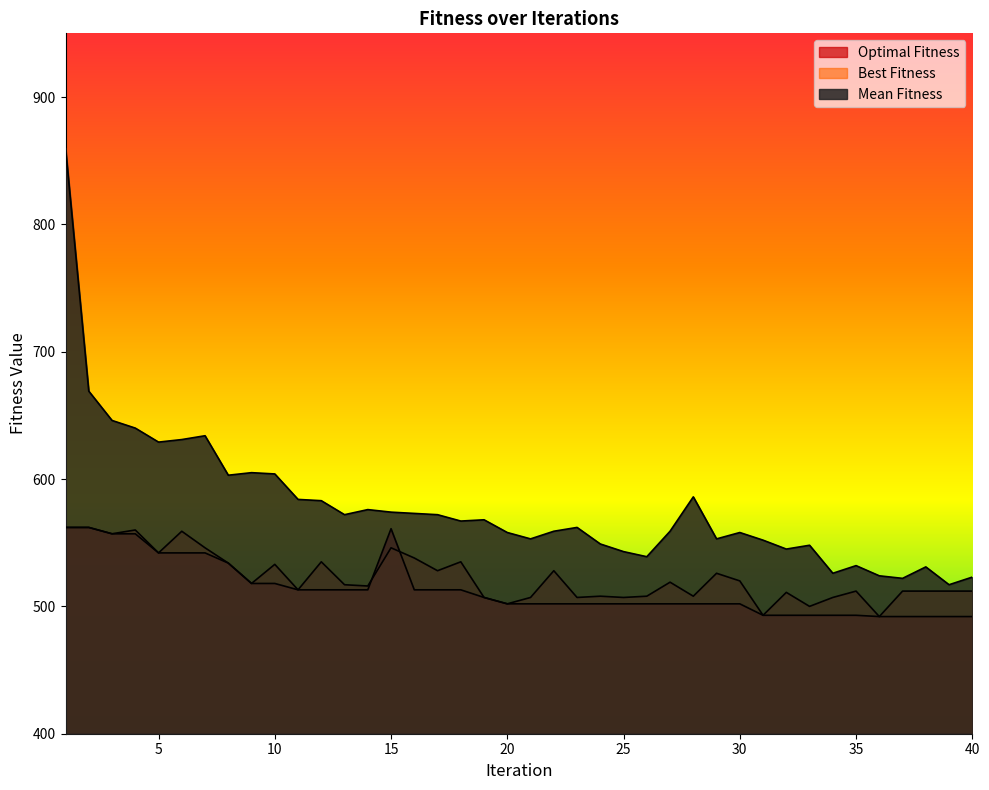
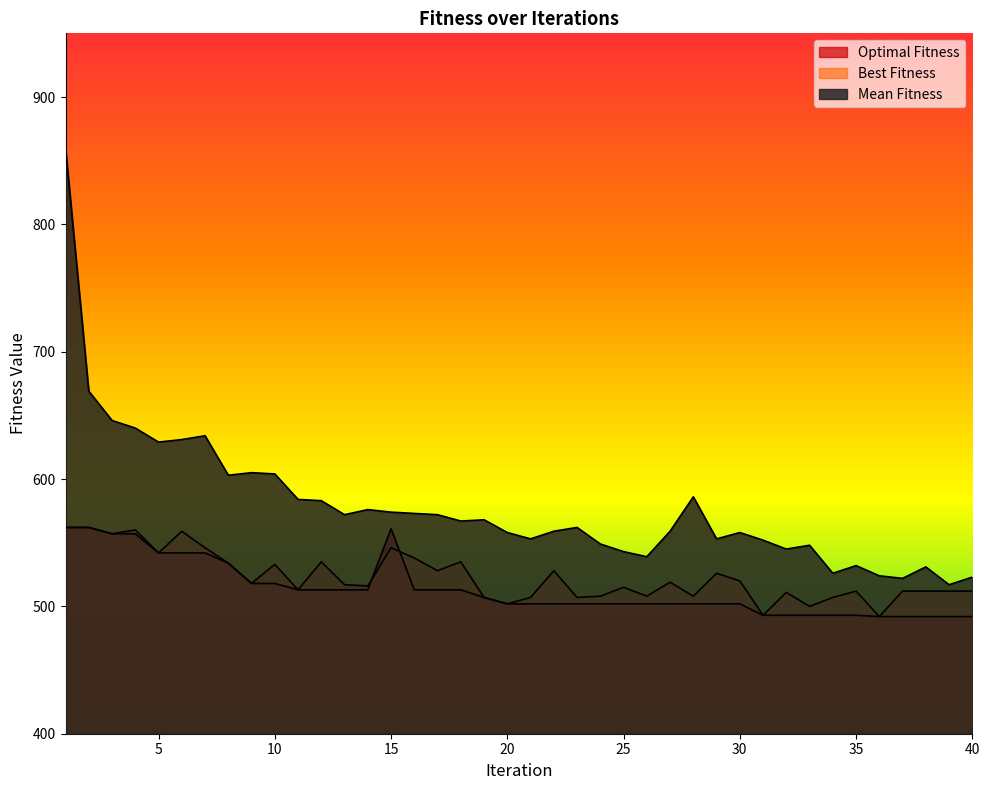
  {
    "Optimal Fitness": {
      "10": 518,
      "15": 561,
      "25": 502,
      "30": 502,
      "35": 493,
      "40": 492
    },
    "Best Fitness": {
      "10": 533,
      "15": 546,
-     "25": 507,
+     "25": 515,
      "30": 520,
      "35": 512,
      "40": 512
    },
    "Mean Fitness": {
      "5": 629,
      "10": 604,
      "15": 574,
      "20": 558,
      "25": 543,
      "30": 558,
      "35": 532,
      "40": 523
    }
  }
